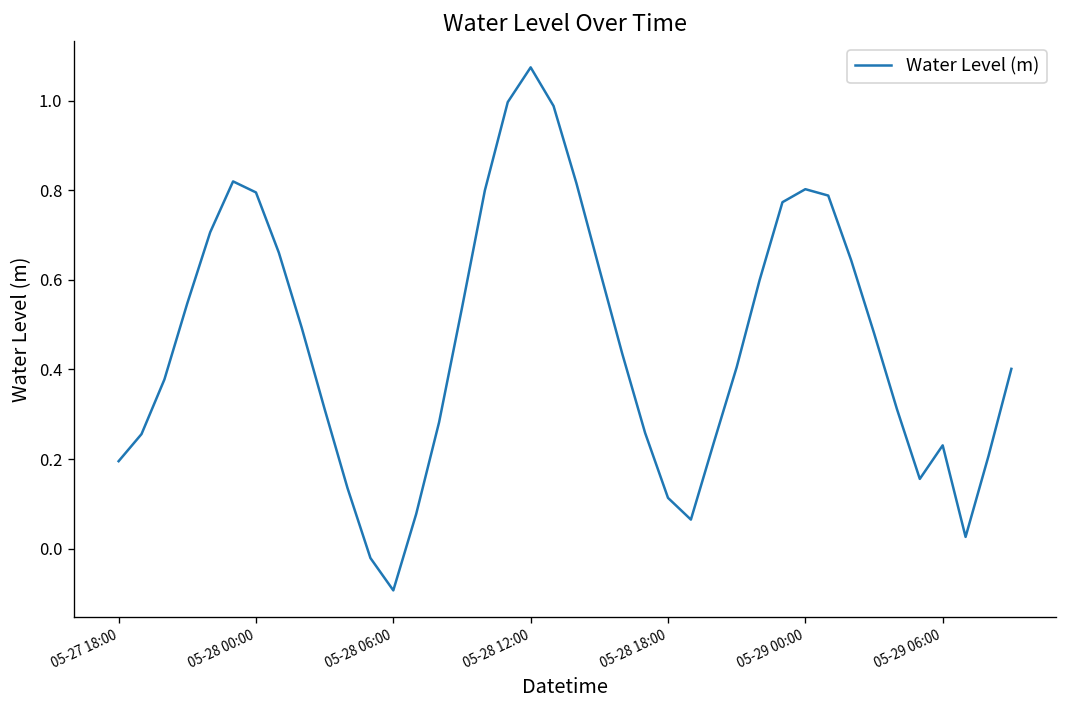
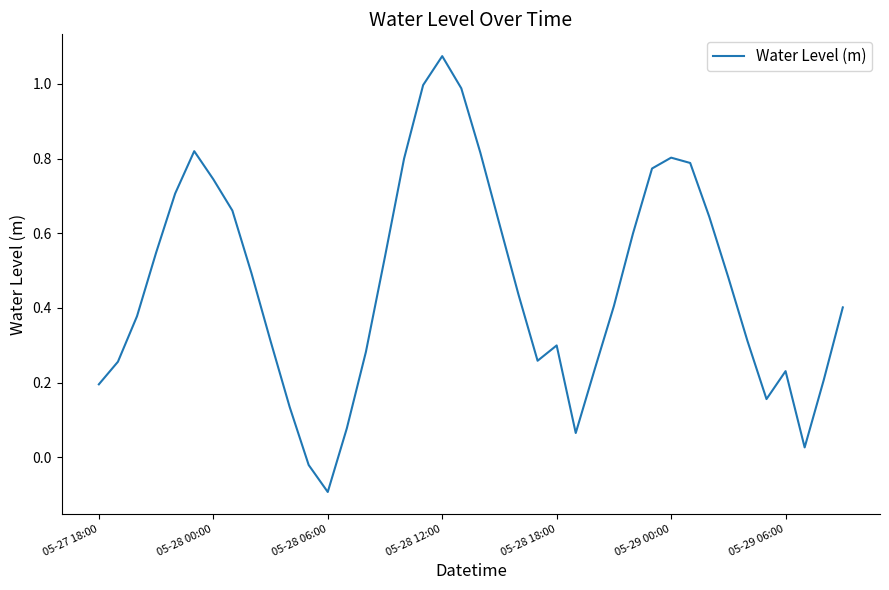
  {
    "05-27 18:00": 0.20,
-   "05-28 00:00": 0.80,
+   "05-28 00:00": 0.74,
    "05-28 06:00": -0.09,
    "05-28 12:00": 1.07,
-   "05-28 18:00": 0.11,
+   "05-28 18:00": 0.30,
    "05-29 00:00": 0.80,
    "05-29 06:00": 0.23
  }
